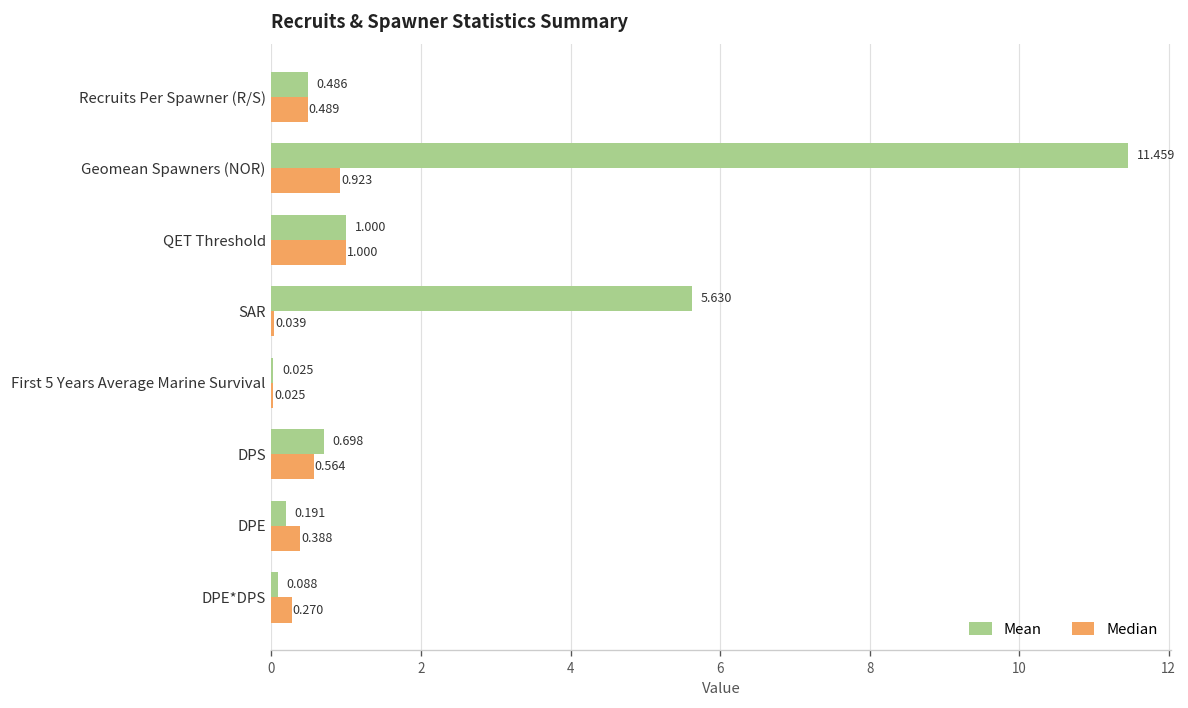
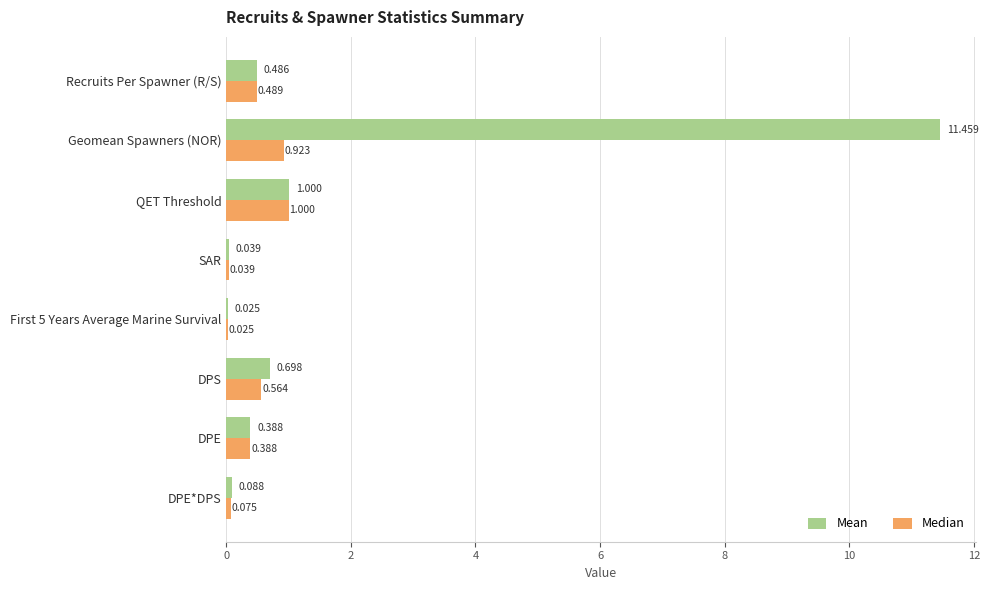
  {
    "Mean": {
      "Recruits Per Spawner (R/S)": 0.486,
      "Geomean Spawners (NOR)": 11.459,
      "QET Threshold": 1.000,
-     "SAR": 5.630,
+     "SAR": 0.039,
      "First 5 Years Average Marine Survival": 0.025,
      "DPS": 0.698,
-     "DPE": 0.191,
+     "DPE": 0.388,
      "DPE*DPS": 0.088
    },
    "Median": {
      "Recruits Per Spawner (R/S)": 0.489,
      "Geomean Spawners (NOR)": 0.923,
      "QET Threshold": 1.000,
      "SAR": 0.039,
      "First 5 Years Average Marine Survival": 0.025,
      "DPS": 0.564,
      "DPE": 0.388,
-     "DPE*DPS": 0.270
+     "DPE*DPS": 0.075
    }
  }
